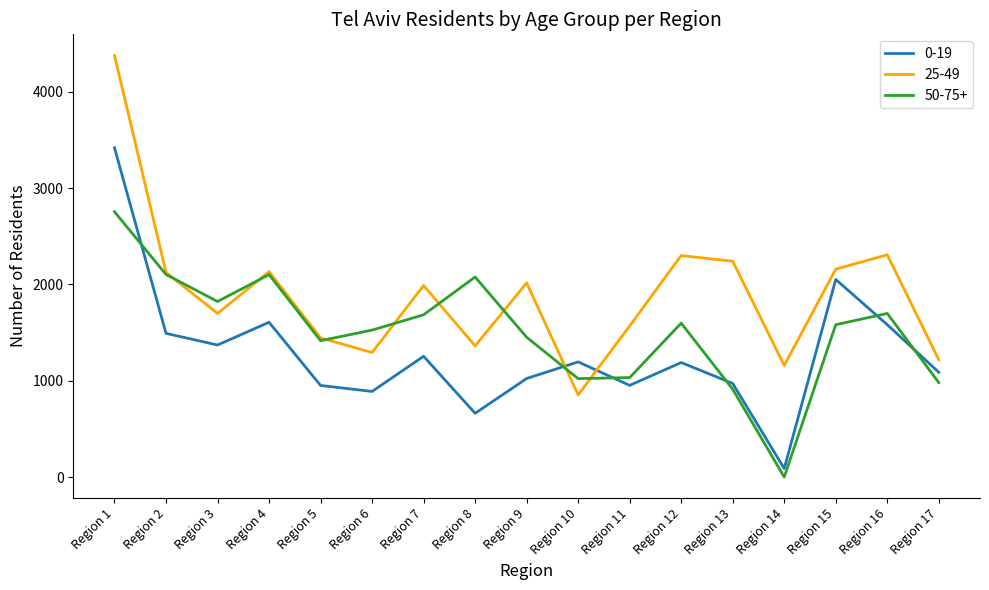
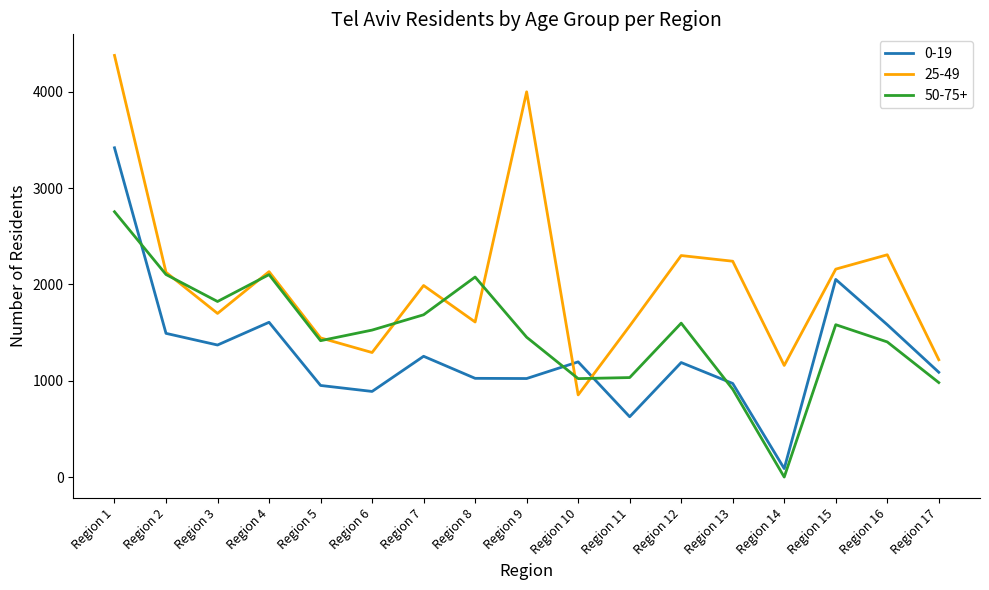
  {
    "0-19": {
      "Region 1": 3400,
      "Region 2": 1500,
      "Region 3": 1400,
      "Region 4": 1600,
      "Region 5": 1000,
      "Region 6": 900,
      "Region 7": 1300,
-     "Region 8": 700,
+     "Region 8": 1000,
      "Region 9": 1000,
      "Region 10": 1200,
-     "Region 11": 1000,
+     "Region 11": 600,
      "Region 12": 1200,
      "Region 13": 1000,
      "Region 14": 100,
      "Region 15": 2100,
      "Region 16": 1600,
      "Region 17": 1100
    },
    "25-49": {
      "Region 1": 4400,
      "Region 3": 1700,
      "Region 4": 2100,
      "Region 5": 1400,
      "Region 6": 1300,
      "Region 7": 2000,
-     "Region 8": 1400,
-     "Region 9": 2000,
+     "Region 8": 1600,
+     "Region 9": 4000,
      "Region 10": 900,
      "Region 11": 1600,
      "Region 12": 2300,
      "Region 13": 2200,
      "Region 14": 1200,
      "Region 15": 2200,
      "Region 16": 2300,
      "Region 17": 1200
    },
    "50-75+": {
      "Region 1": 2800,
      "Region 3": 1800,
      "Region 4": 2100,
      "Region 5": 1400,
      "Region 6": 1500,
      "Region 7": 1700,
      "Region 8": 2100,
      "Region 9": 1500,
      "Region 10": 1000,
      "Region 11": 1000,
      "Region 12": 1600,
      "Region 13": 900,
      "Region 14": 0,
      "Region 15": 1600,
-     "Region 16": 1700,
+     "Region 16": 1400,
      "Region 17": 1000
    }
  }
